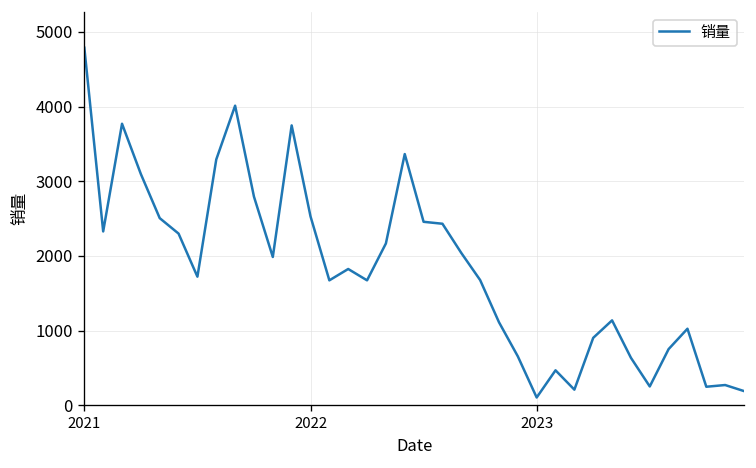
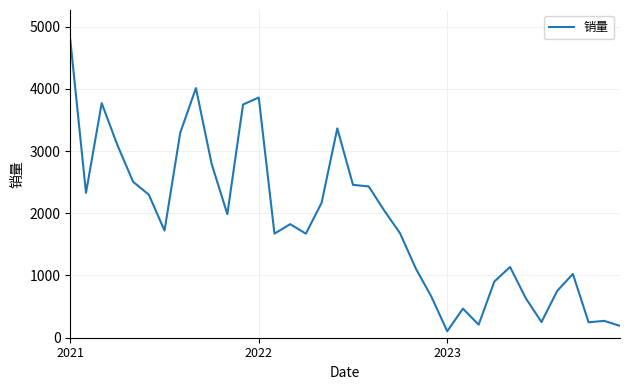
  {
    "2021": 4800,
-   "2022": 2500,
+   "2022": 3900,
    "2023": 100
  }
